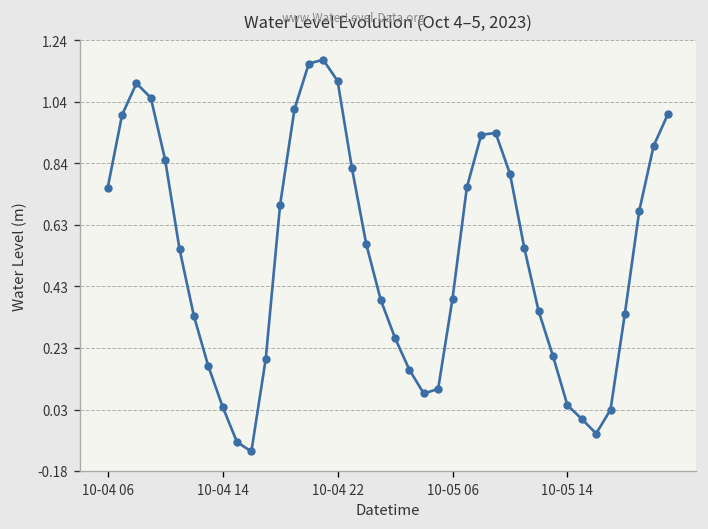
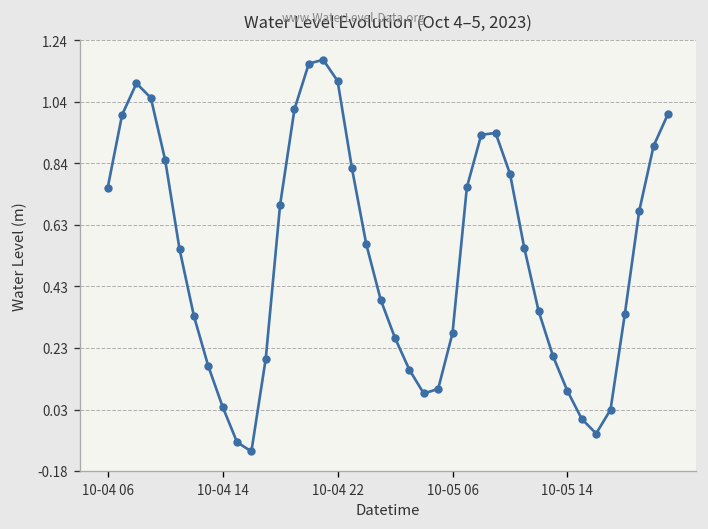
  {
    "10-04 06": 0.76,
    "10-04 14": 0.03,
    "10-04 22": 1.11,
-   "10-05 06": 0.39,
-   "10-05 14": 0.04
+   "10-05 06": 0.28,
+   "10-05 14": 0.09
  }
